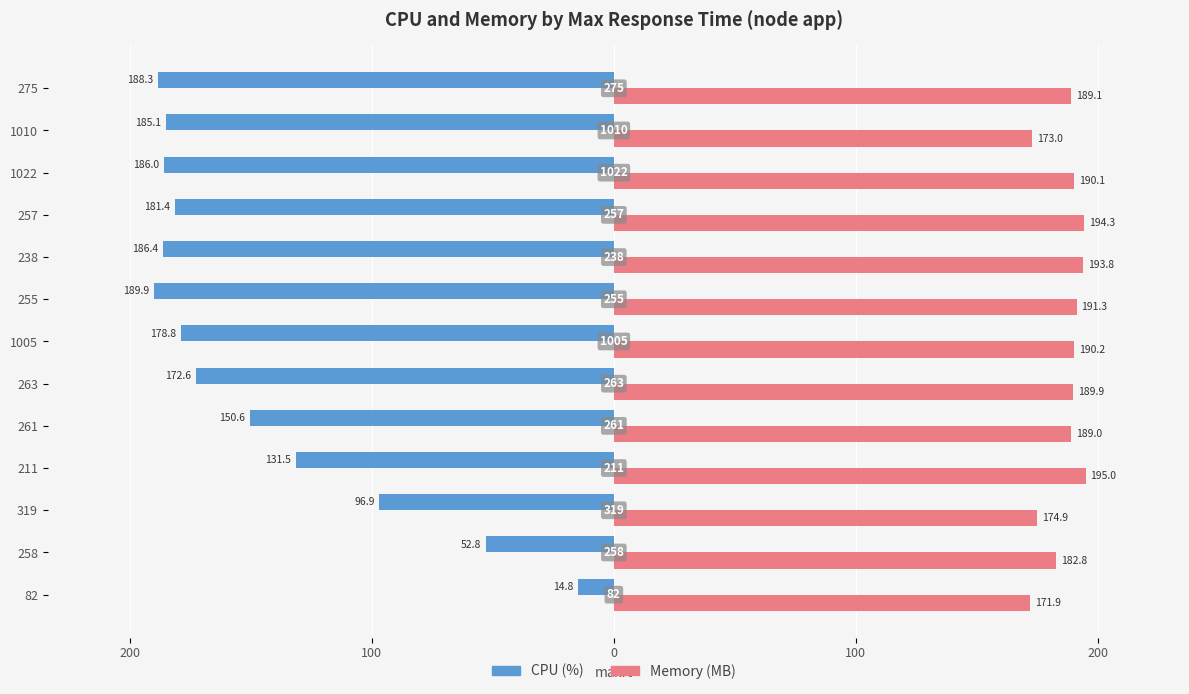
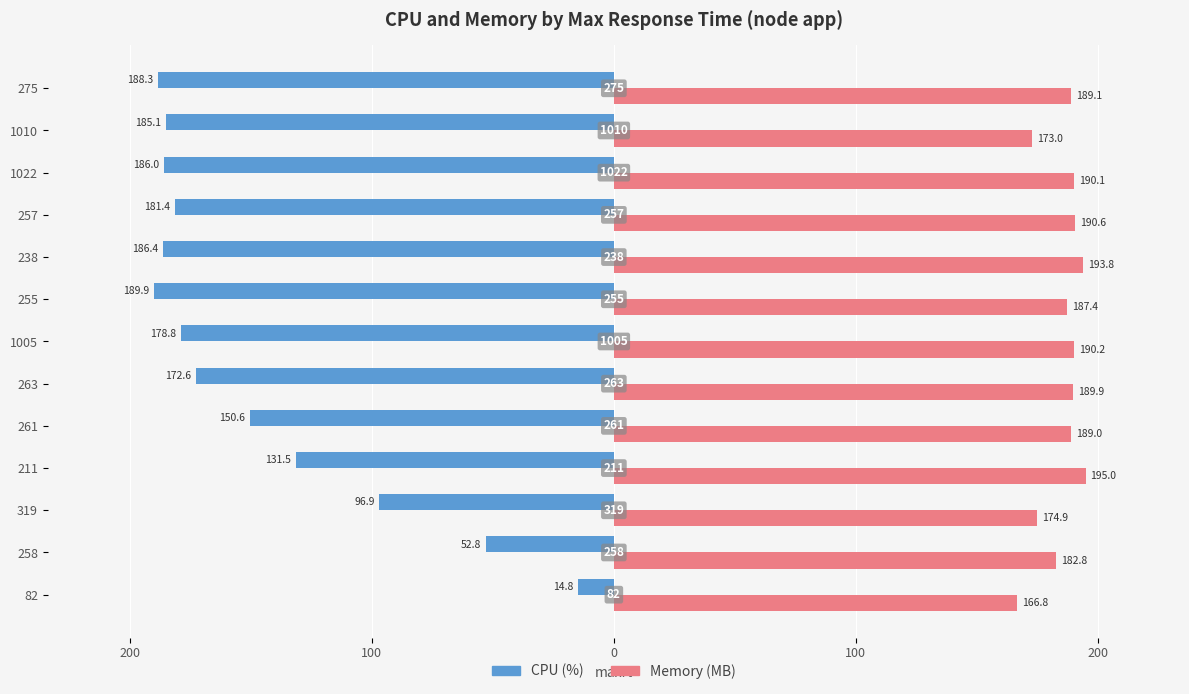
  {
    "Memory (MB)": {
      "275": 189.1,
      "1010": 173.0,
      "1022": 190.1,
-     "257": 194.3,
+     "257": 190.6,
      "238": 193.8,
-     "255": 191.3,
+     "255": 187.4,
      "1005": 190.2,
      "263": 189.9,
      "261": 189.0,
      "211": 195.0,
      "319": 174.9,
      "258": 182.8,
-     "82": 171.9
+     "82": 166.8
    }
  }
